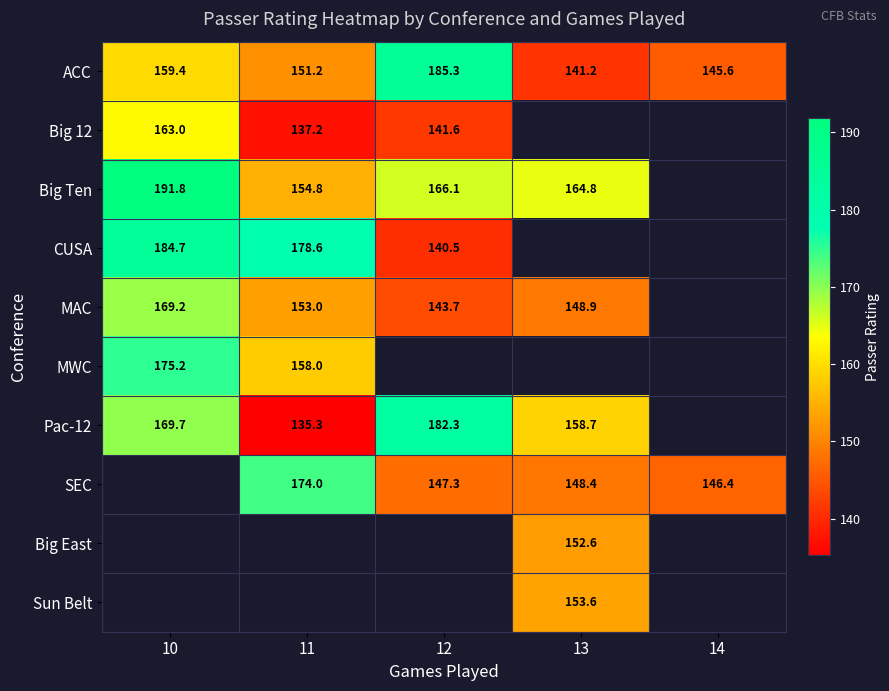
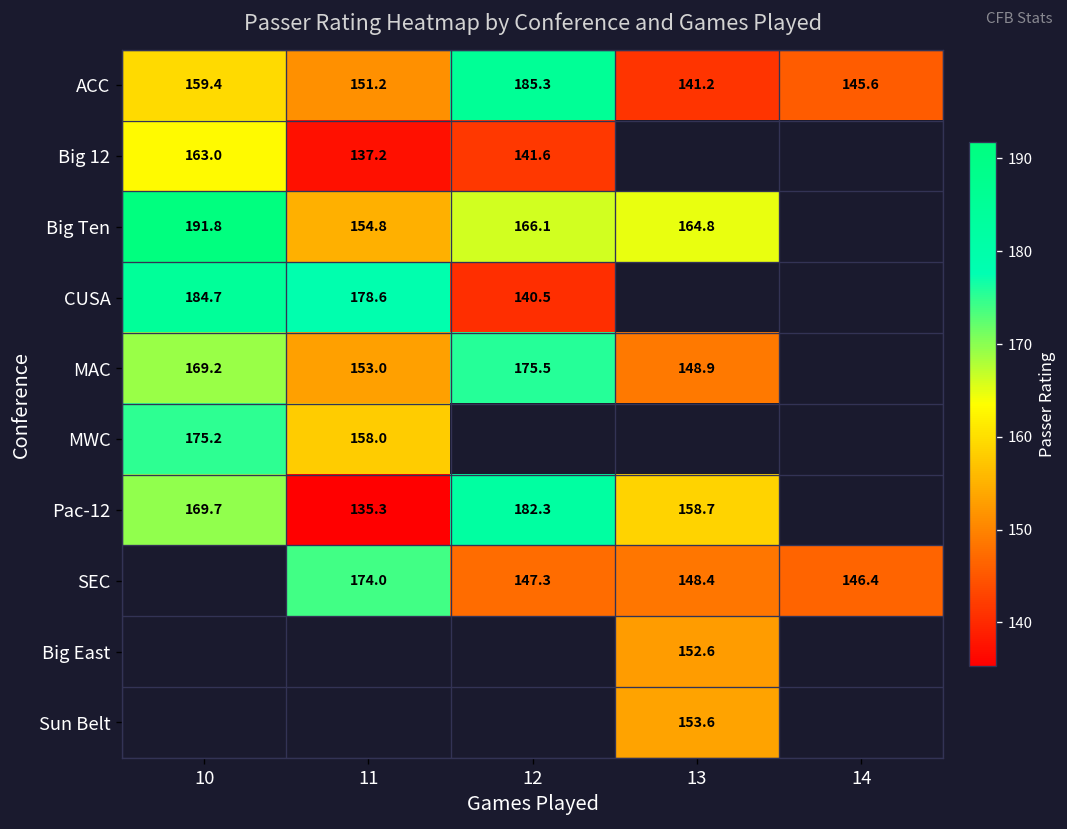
  {
    "ACC": {
      "10": 159.4,
      "11": 151.2,
      "12": 185.3,
      "13": 141.2,
      "14": 145.6
    },
    "Big 12": {
      "10": 163.0,
      "11": 137.2,
      "12": 141.6
    },
    "Big Ten": {
      "10": 191.8,
      "11": 154.8,
      "12": 166.1,
      "13": 164.8
    },
    "CUSA": {
      "10": 184.7,
      "11": 178.6,
      "12": 140.5
    },
    "MAC": {
      "10": 169.2,
      "11": 153.0,
-     "12": 143.7,
+     "12": 175.5,
      "13": 148.9
    },
    "MWC": {
      "10": 175.2,
      "11": 158.0
    },
    "Pac-12": {
      "10": 169.7,
      "11": 135.3,
      "12": 182.3,
      "13": 158.7
    },
    "SEC": {
      "11": 174.0,
      "12": 147.3,
      "13": 148.4,
      "14": 146.4
    },
    "Big East": {
      "13": 152.6
    },
    "Sun Belt": {
      "13": 153.6
    }
  }
